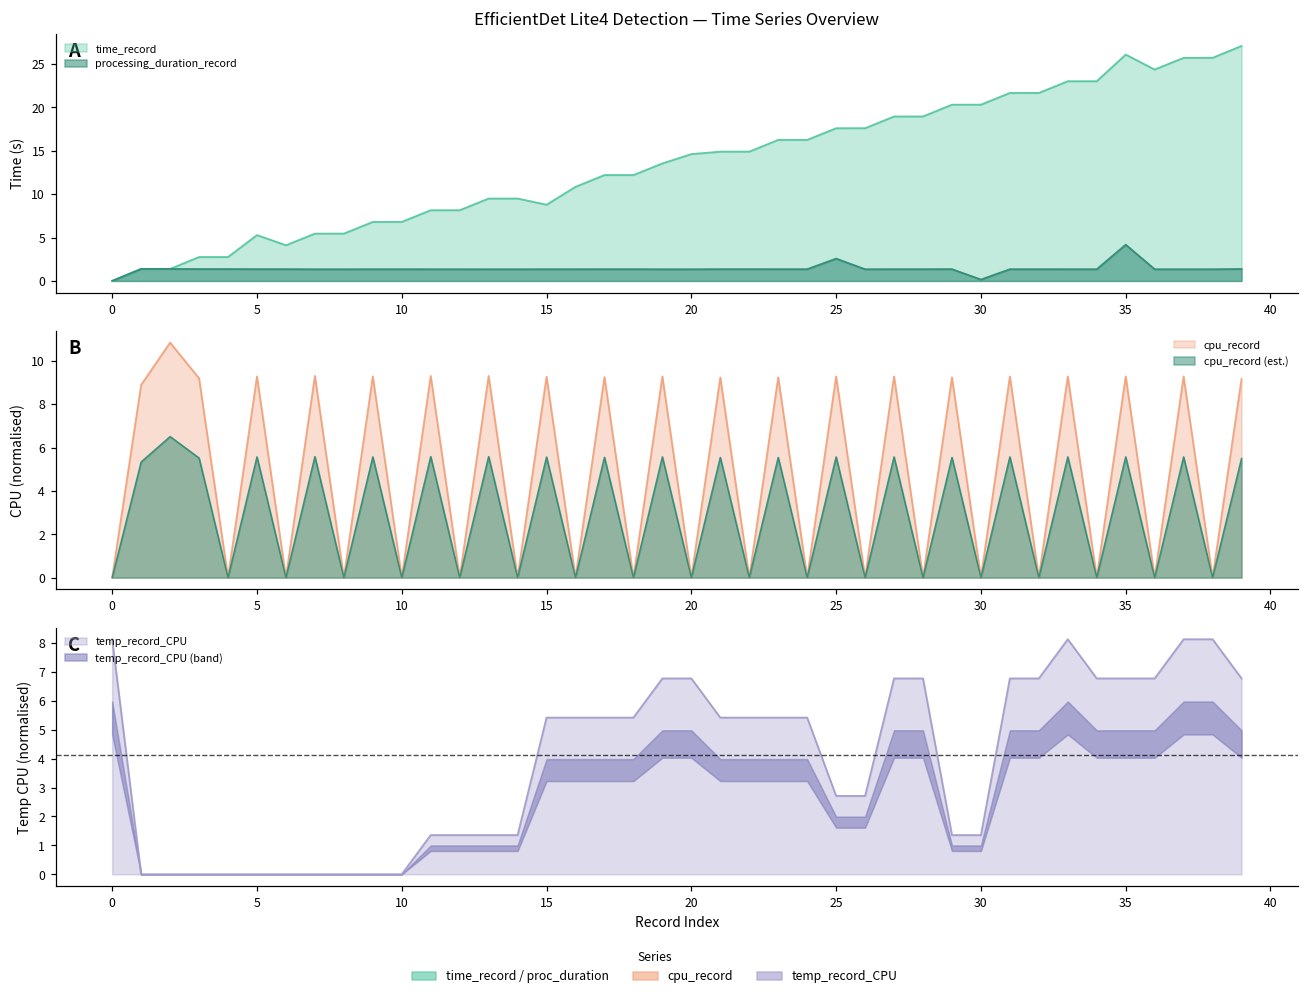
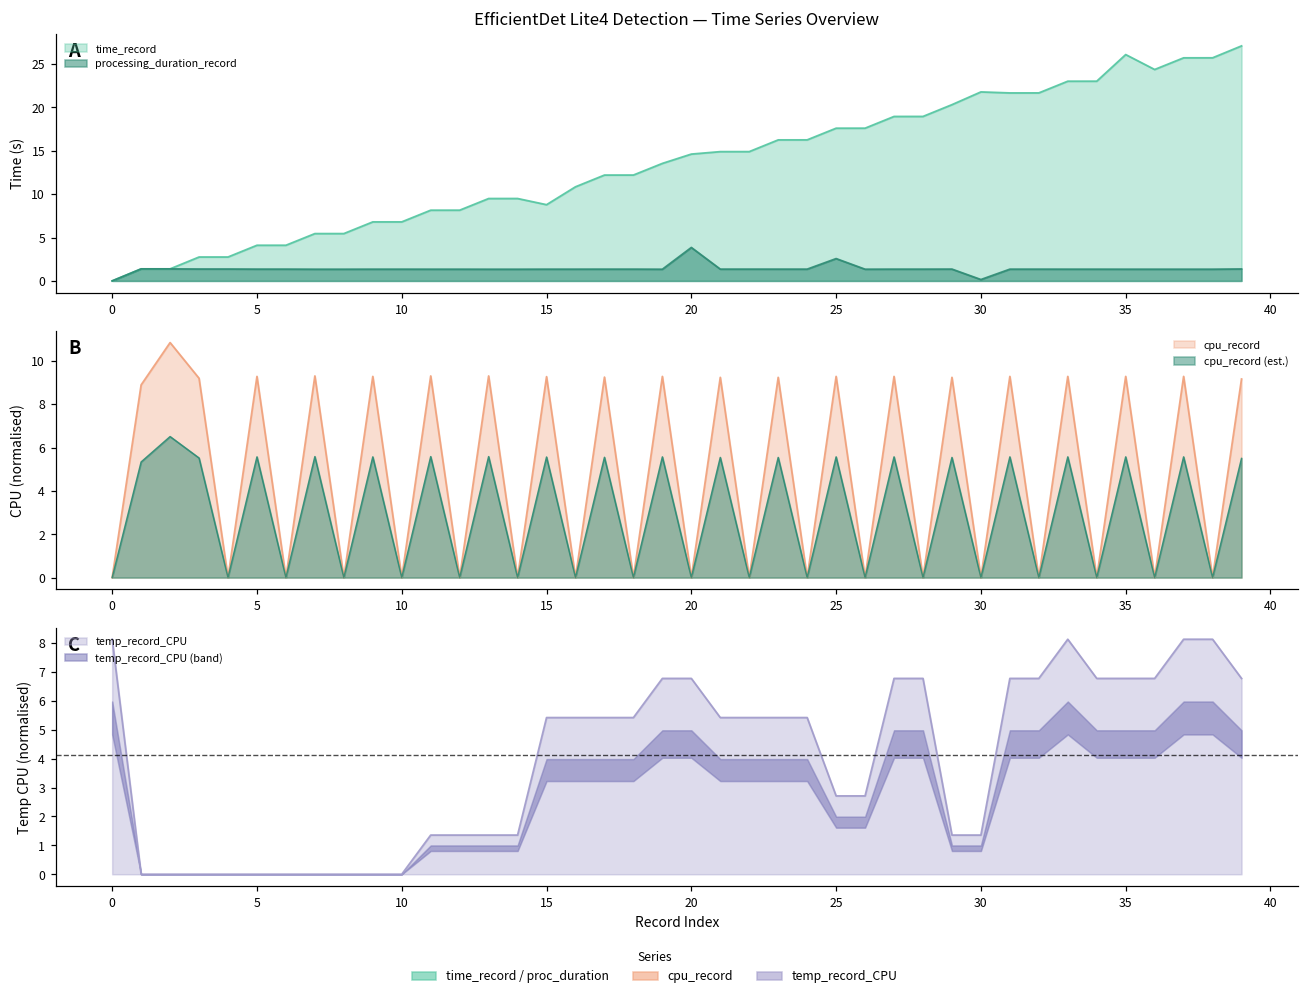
  {
    "EfficientDet Lite4 Detection — Time Series Overview": {
      "time_record": {
-       "5": 5,
+       "5": 4,
        "10": 7,
        "15": 9,
        "20": 15,
        "25": 18,
-       "30": 20,
+       "30": 22,
        "35": 26
      },
      "processing_duration_record": {
        "5": 1,
        "10": 1,
        "15": 1,
-       "20": 1,
+       "20": 4,
        "25": 3,
        "30": 0,
-       "35": 4
+       "35": 1
      }
    }
  }
